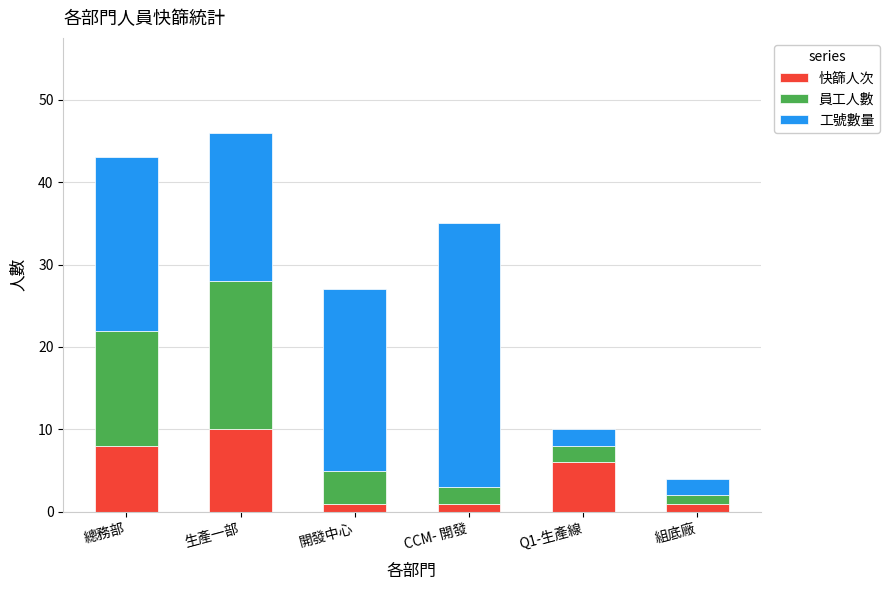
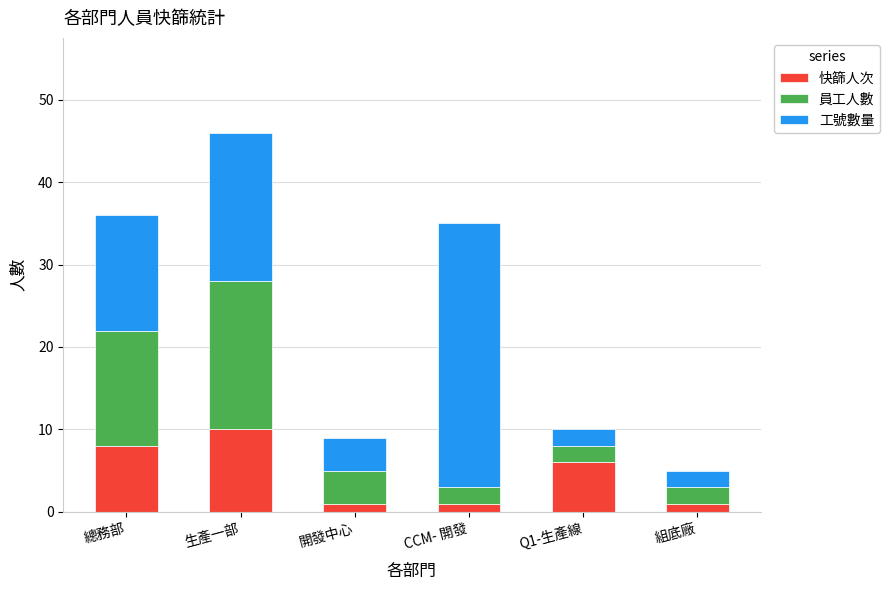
  {
    "快篩人次": {
      "總務部": 8,
      "生產一部": 10,
      "開發中心": 1,
      "CCM- 開發": 1,
      "Q1-生產線": 6,
      "組底廠": 1
    },
    "員工人數": {
      "總務部": 14,
      "生產一部": 18,
      "開發中心": 4,
      "CCM- 開發": 2,
      "Q1-生產線": 2,
-     "組底廠": 1
+     "組底廠": 2
    },
    "工號數量": {
-     "總務部": 21,
+     "總務部": 14,
      "生產一部": 18,
-     "開發中心": 22,
+     "開發中心": 4,
      "CCM- 開發": 32,
      "Q1-生產線": 2,
      "組底廠": 2
    }
  }
